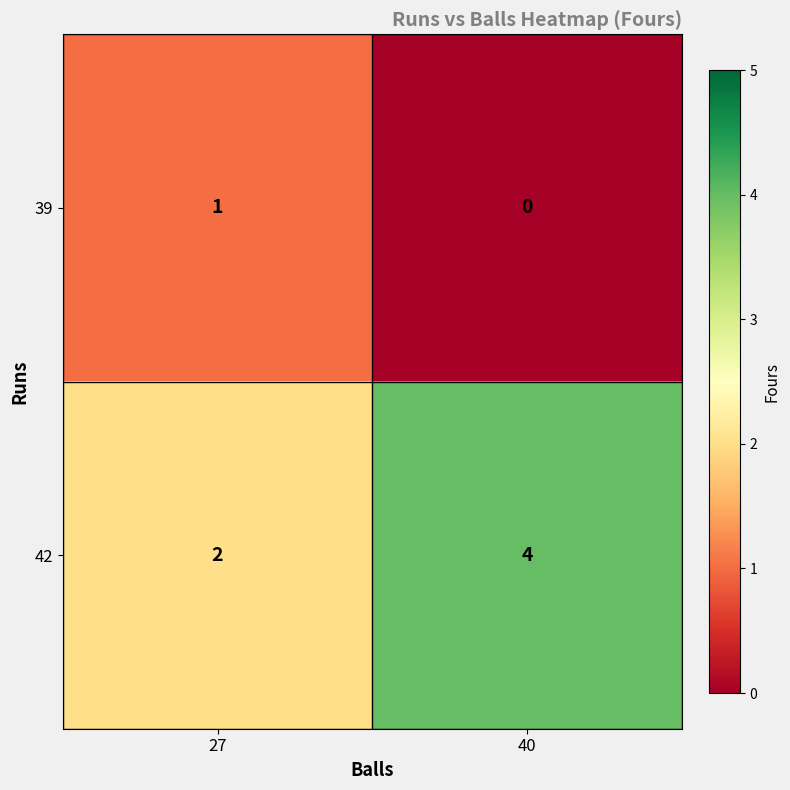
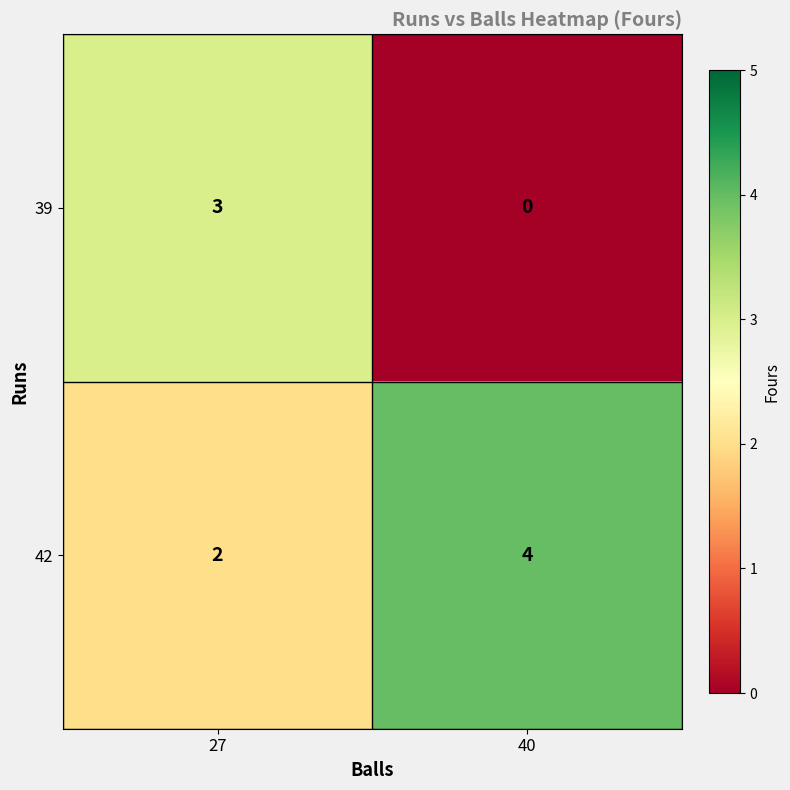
  {
    "39": {
-     "27": 1,
+     "27": 3,
      "40": 0
    },
    "42": {
      "27": 2,
      "40": 4
    }
  }
